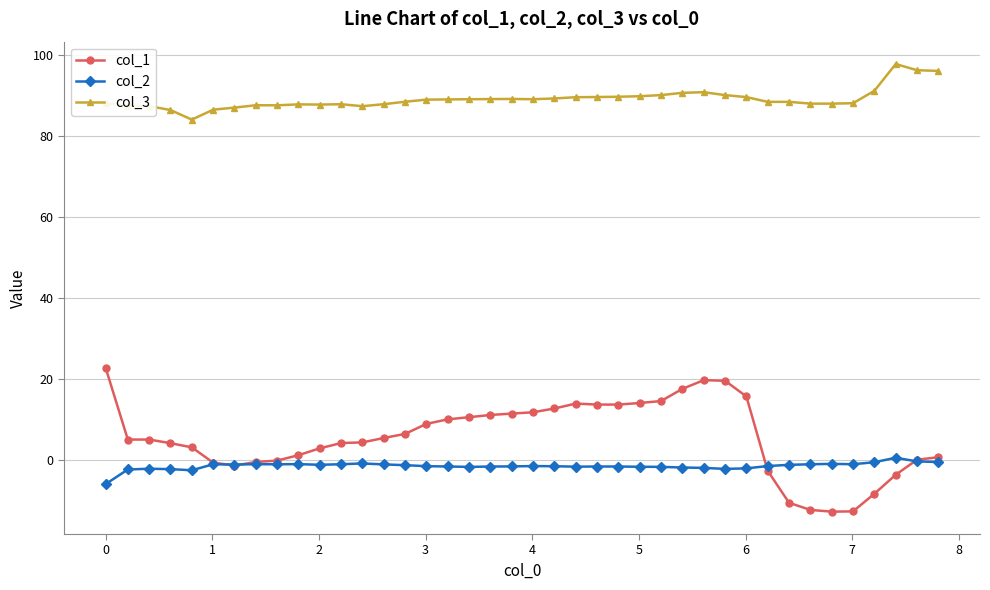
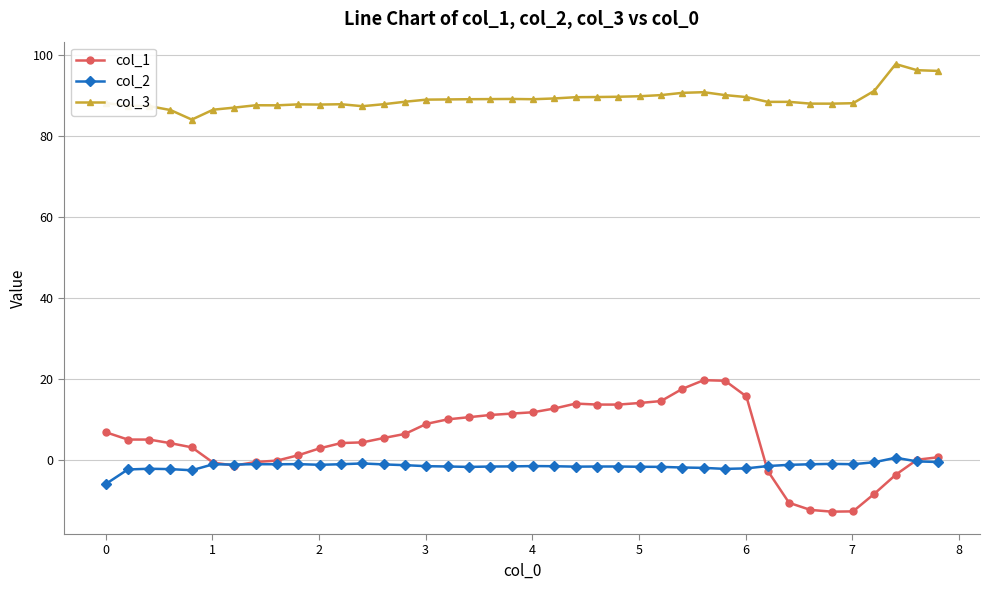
  {
    "col_1": {
-     "0": 23
+     "0": 7
    },
    "col_2": {
      "0": -6
    }
  }
